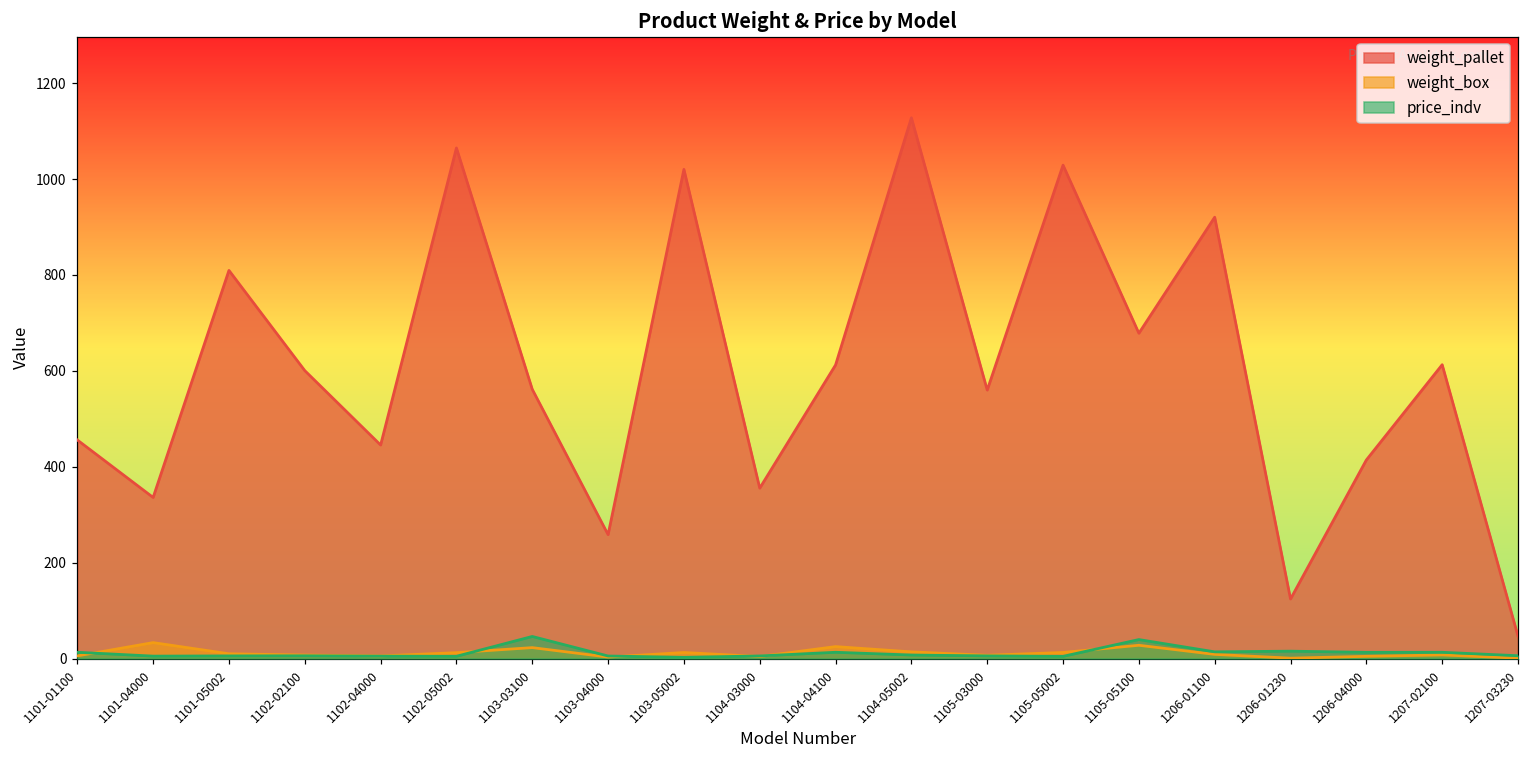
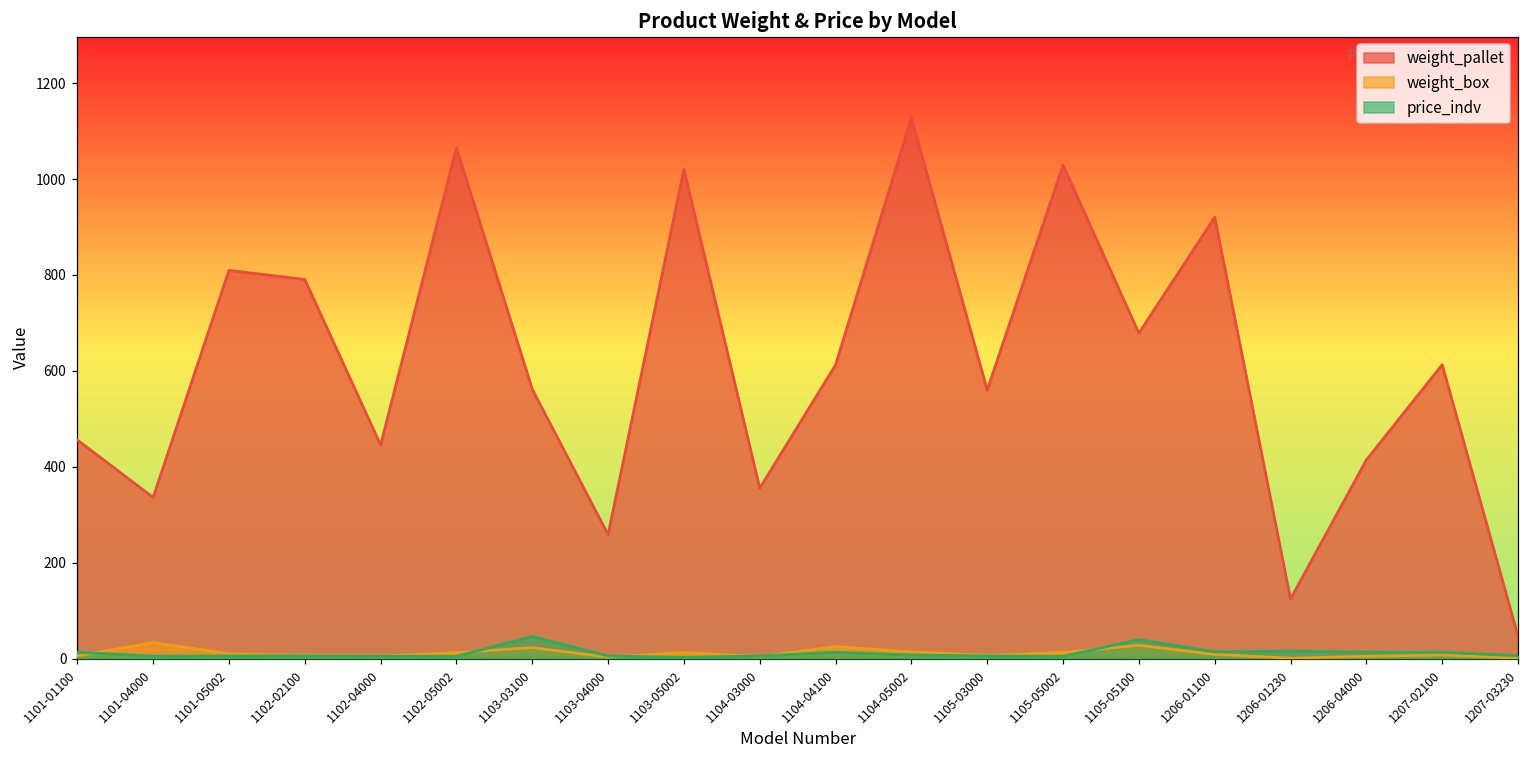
  {
    "weight_pallet": {
      "1101-01100": 460,
      "1101-04000": 340,
      "1101-05002": 810,
-     "1102-02100": 600,
+     "1102-02100": 790,
      "1102-04000": 450,
      "1102-05002": 1060,
      "1103-03100": 560,
      "1103-04000": 260,
      "1103-05002": 1020,
      "1104-03000": 360,
      "1104-04100": 610,
      "1104-05002": 1130,
      "1105-03000": 560,
      "1105-05002": 1030,
      "1105-05100": 680,
      "1206-01100": 920,
      "1206-01230": 120,
      "1206-04000": 410,
      "1207-02100": 610,
      "1207-03230": 50
    },
    "weight_box": {
      "1101-01100": 10,
      "1101-04000": 30,
      "1102-05002": 10,
      "1103-03100": 20,
      "1103-05002": 10,
      "1104-04100": 20,
      "1104-05002": 10,
      "1105-05002": 10,
      "1105-05100": 30,
      "1206-01230": 0,
      "1206-04000": 0
    },
    "price_indv": {
      "1101-01100": 10,
      "1101-04000": 10,
      "1102-05002": 0,
      "1103-03100": 50,
      "1103-05002": 0,
      "1104-04100": 10,
      "1104-05002": 10,
      "1105-05002": 0,
      "1105-05100": 40,
      "1206-01230": 20,
      "1206-04000": 10
    }
  }
